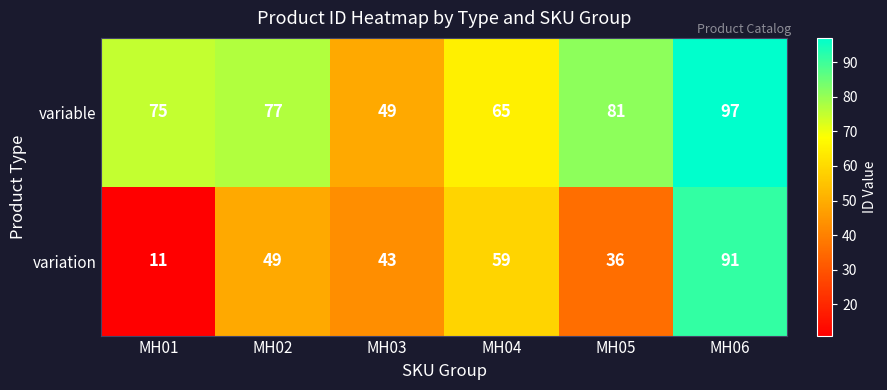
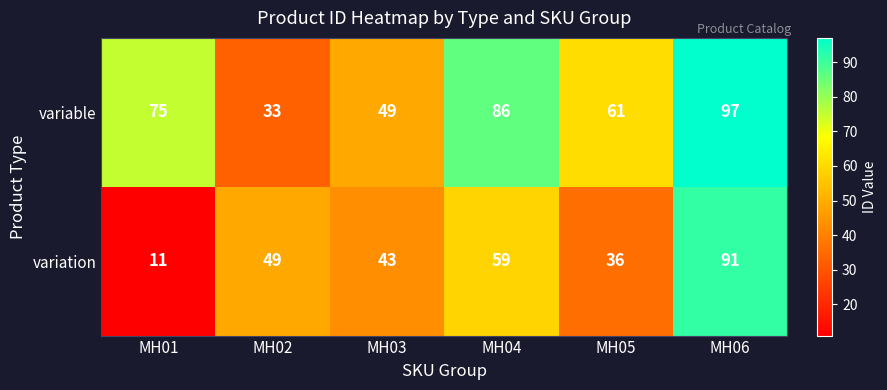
  {
    "variable": {
      "MH01": 75,
-     "MH02": 77,
+     "MH02": 33,
      "MH03": 49,
-     "MH04": 65,
-     "MH05": 81,
+     "MH04": 86,
+     "MH05": 61,
      "MH06": 97
    },
    "variation": {
      "MH01": 11,
      "MH02": 49,
      "MH03": 43,
      "MH04": 59,
      "MH05": 36,
      "MH06": 91
    }
  }
